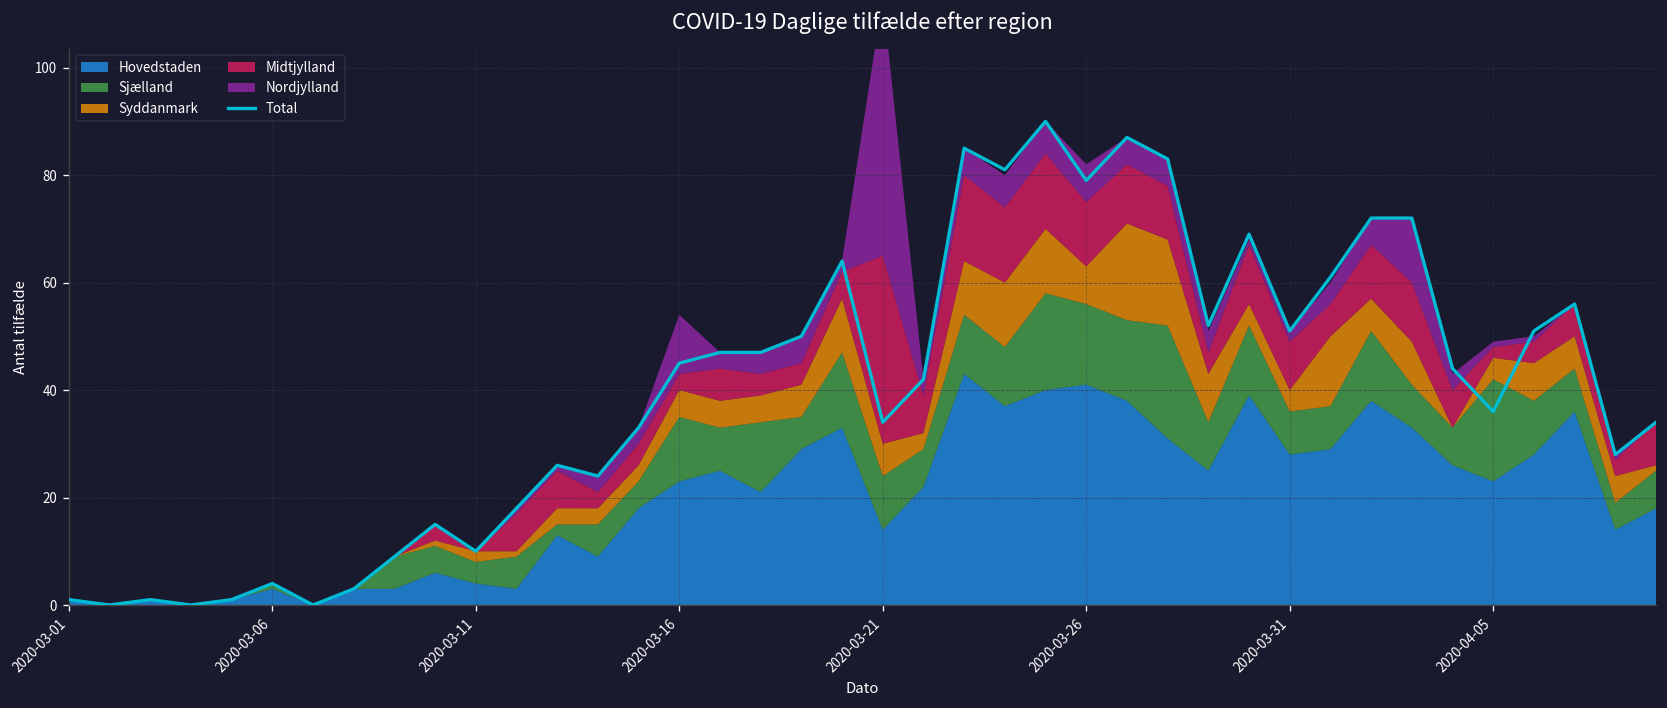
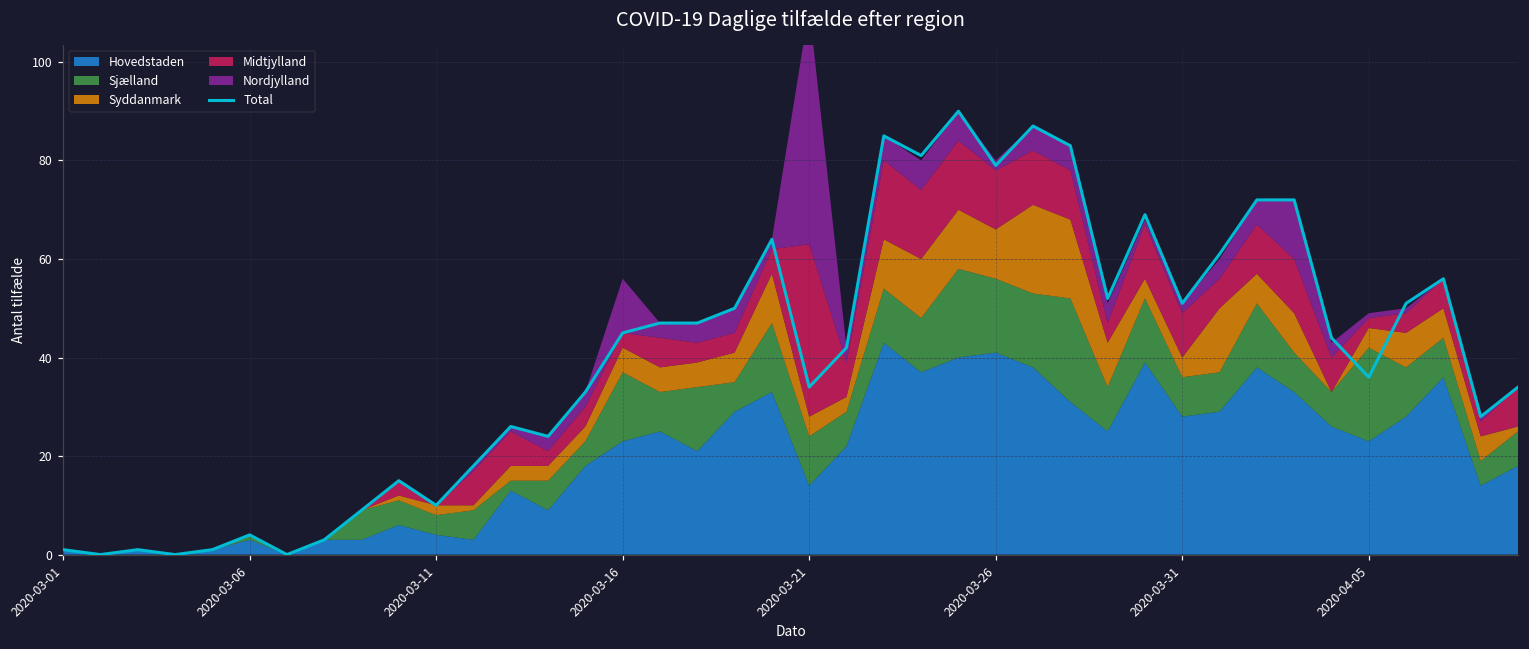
  {
    "Sjælland": {
      "2020-03-11": 4,
-     "2020-03-16": 12,
+     "2020-03-16": 14,
      "2020-03-21": 10,
      "2020-03-26": 15,
      "2020-03-31": 8,
      "2020-04-05": 19
    },
    "Syddanmark": {
      "2020-03-16": 5,
-     "2020-03-21": 6,
-     "2020-03-26": 7,
+     "2020-03-21": 4,
+     "2020-03-26": 10,
      "2020-03-31": 4,
      "2020-04-05": 4
    },
    "Midtjylland": {
      "2020-03-21": 35,
      "2020-03-26": 12,
      "2020-03-31": 9,
      "2020-04-05": 2
    },
    "Nordjylland": {
      "2020-03-16": 11,
-     "2020-03-26": 7,
+     "2020-03-26": 2,
      "2020-04-05": 1
    }
  }
